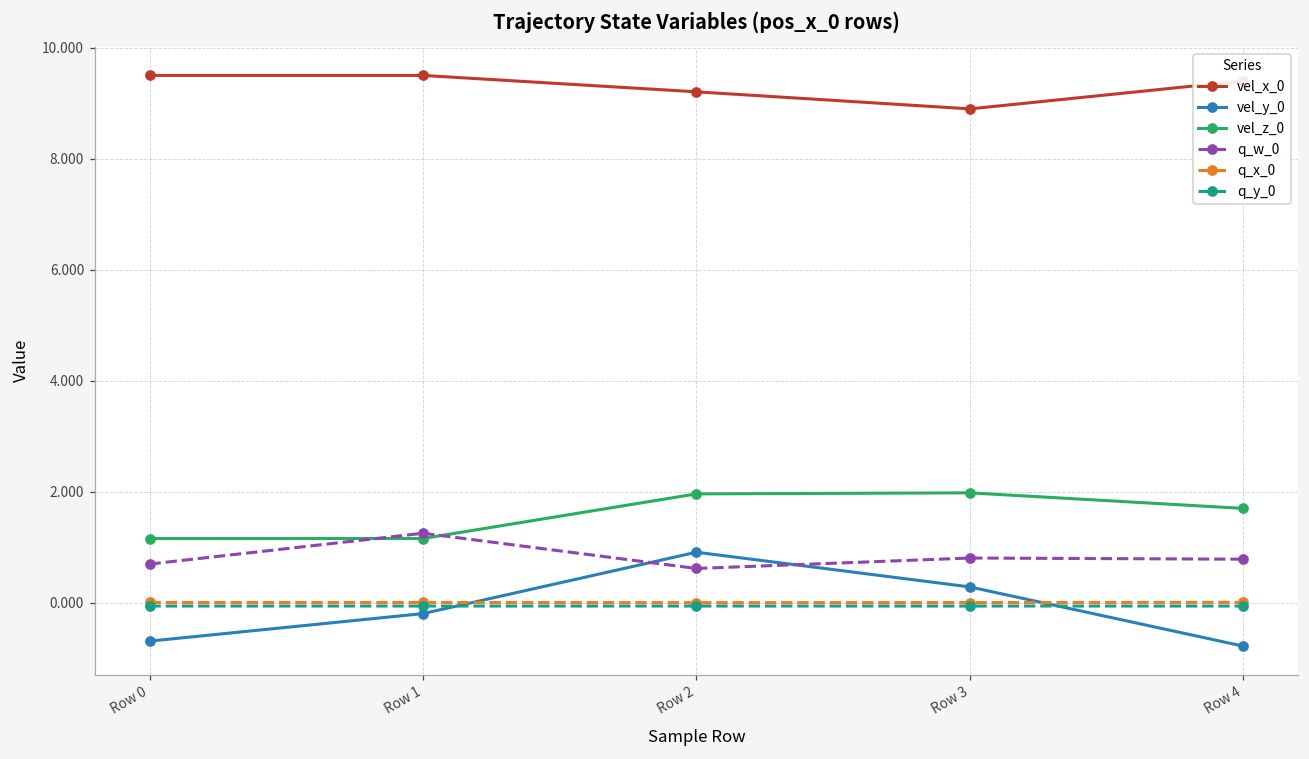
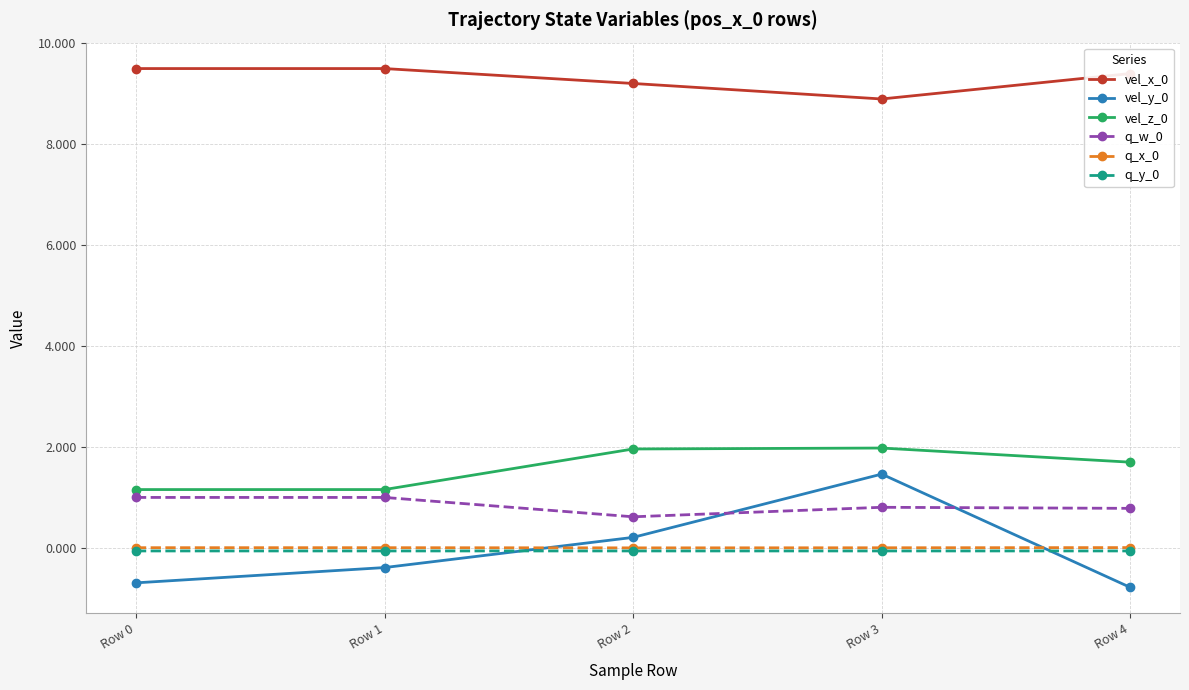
  {
    "vel_x_0": {
      "Row 0": 9.5,
      "Row 1": 9.5,
      "Row 2": 9.2,
      "Row 3": 8.9
    },
    "vel_y_0": {
      "Row 0": -0.7,
-     "Row 1": -0.2,
-     "Row 2": 0.9,
-     "Row 3": 0.3,
+     "Row 1": -0.4,
+     "Row 2": 0.2,
+     "Row 3": 1.5,
      "Row 4": -0.8
    },
    "q_w_0": {
-     "Row 0": 0.7,
-     "Row 1": 1.2,
+     "Row 0": 1.0,
+     "Row 1": 1.0,
      "Row 2": 0.6,
      "Row 3": 0.8,
      "Row 4": 0.8
    },
    "q_x_0": {
      "Row 0": 0.0,
      "Row 1": 0.0,
      "Row 2": 0.0,
      "Row 3": 0.0,
      "Row 4": 0.0
    }
  }
